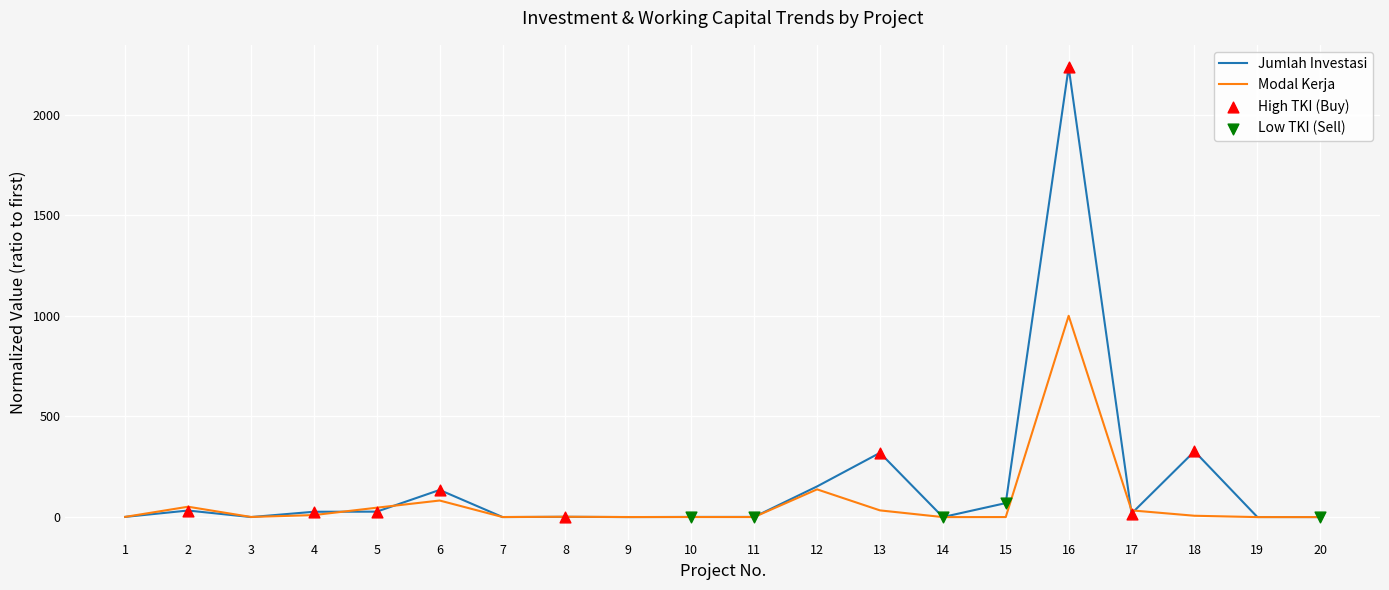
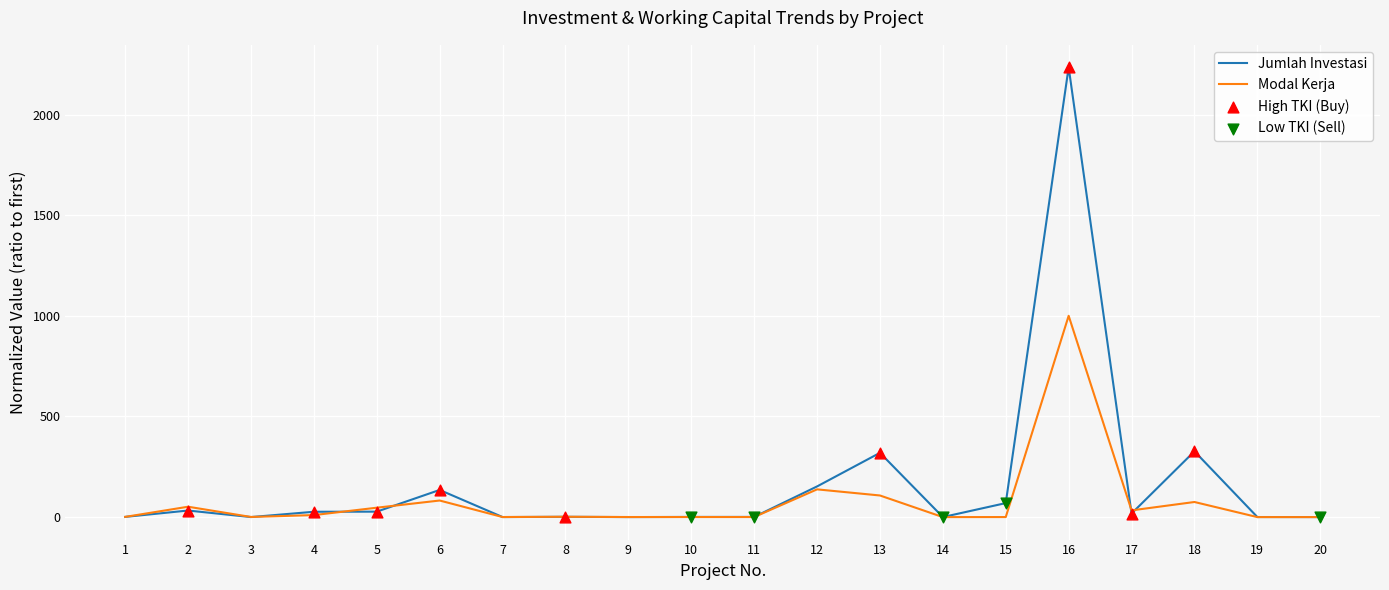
  {
    "Jumlah Investasi": {
      "12": 150
    },
    "Modal Kerja": {
      "2": 50,
      "4": 10,
      "5": 50,
      "6": 80,
      "12": 140,
-     "13": 30,
+     "13": 110,
      "15": 0,
      "16": 1000,
      "17": 30,
-     "18": 10
+     "18": 80
    }
  }
